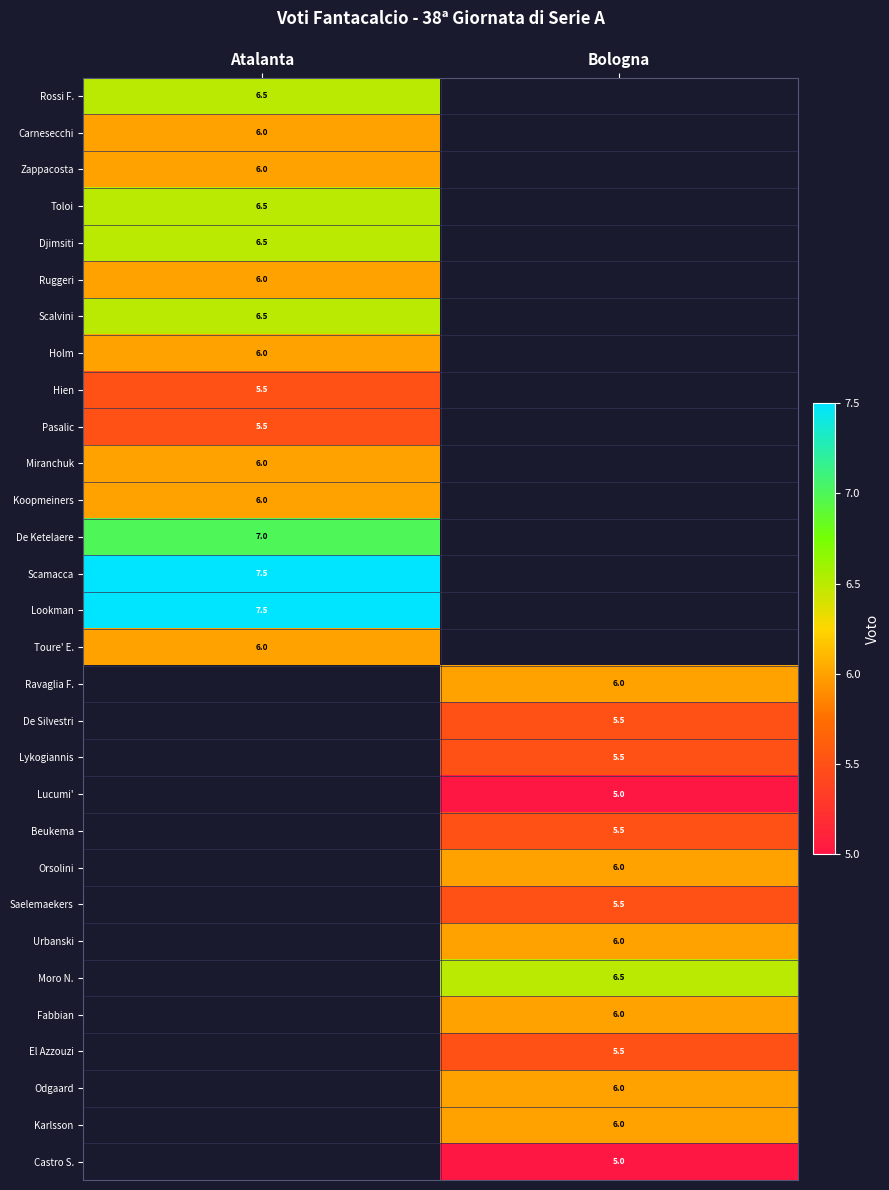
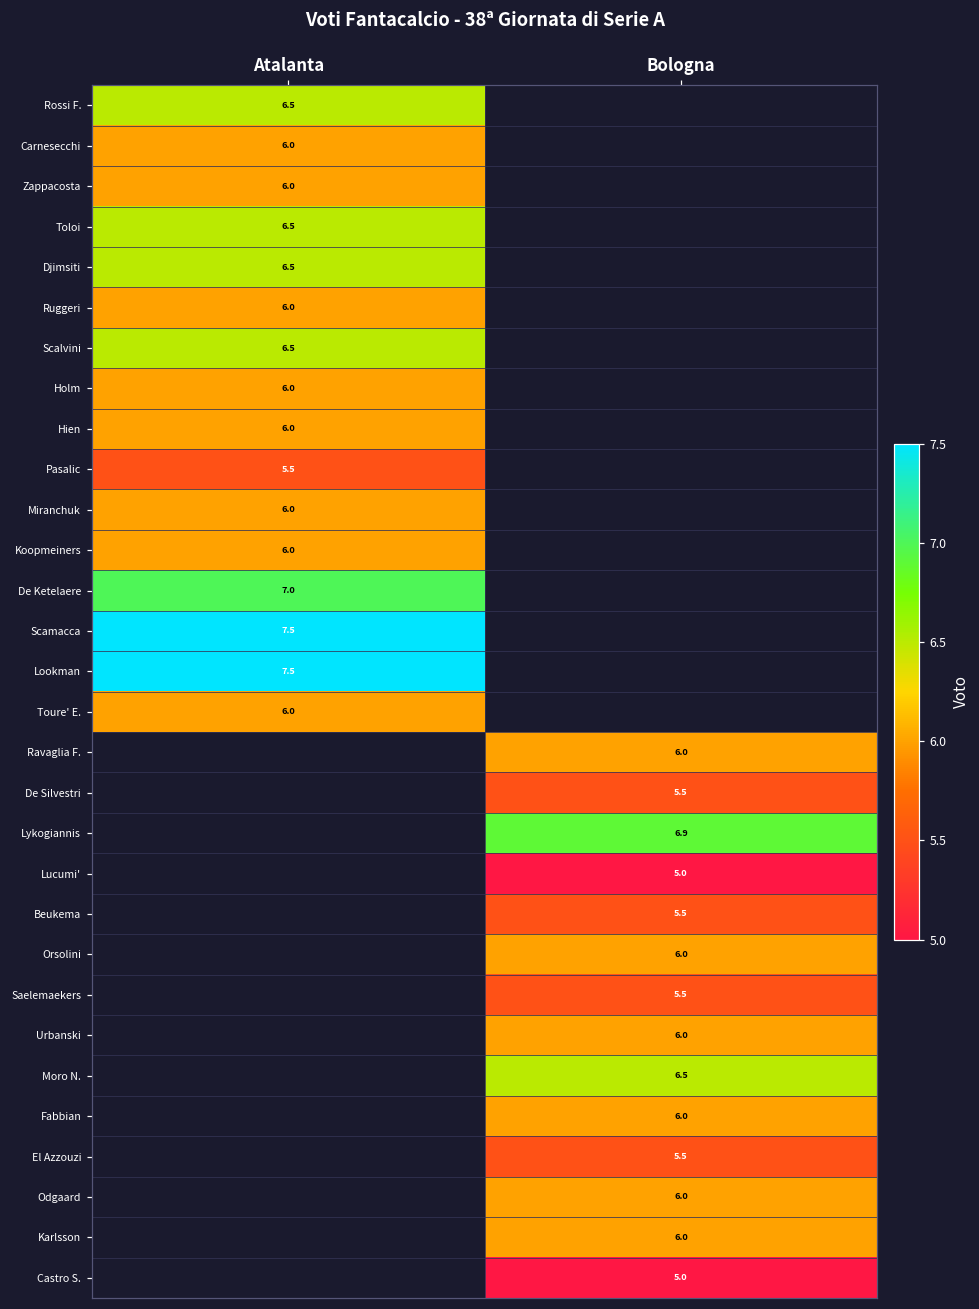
  {
    "Rossi F.": {
      "Atalanta": 6.5
    },
    "Carnesecchi": {
      "Atalanta": 6.0
    },
    "Zappacosta": {
      "Atalanta": 6.0
    },
    "Toloi": {
      "Atalanta": 6.5
    },
    "Djimsiti": {
      "Atalanta": 6.5
    },
    "Ruggeri": {
      "Atalanta": 6.0
    },
    "Scalvini": {
      "Atalanta": 6.5
    },
    "Holm": {
      "Atalanta": 6.0
    },
    "Hien": {
-     "Atalanta": 5.5
+     "Atalanta": 6.0
    },
    "Pasalic": {
      "Atalanta": 5.5
    },
    "Miranchuk": {
      "Atalanta": 6.0
    },
    "Koopmeiners": {
      "Atalanta": 6.0
    },
    "De Ketelaere": {
      "Atalanta": 7.0
    },
    "Scamacca": {
      "Atalanta": 7.5
    },
    "Lookman": {
      "Atalanta": 7.5
    },
    "Toure' E.": {
      "Atalanta": 6.0
    },
    "Ravaglia F.": {
      "Bologna": 6.0
    },
    "De Silvestri": {
      "Bologna": 5.5
    },
    "Lykogiannis": {
-     "Bologna": 5.5
+     "Bologna": 6.9
    },
    "Lucumi'": {
      "Bologna": 5.0
    },
    "Beukema": {
      "Bologna": 5.5
    },
    "Orsolini": {
      "Bologna": 6.0
    },
    "Saelemaekers": {
      "Bologna": 5.5
    },
    "Urbanski": {
      "Bologna": 6.0
    },
    "Moro N.": {
      "Bologna": 6.5
    },
    "Fabbian": {
      "Bologna": 6.0
    },
    "El Azzouzi": {
      "Bologna": 5.5
    },
    "Odgaard": {
      "Bologna": 6.0
    },
    "Karlsson": {
      "Bologna": 6.0
    },
    "Castro S.": {
      "Bologna": 5.0
    }
  }
